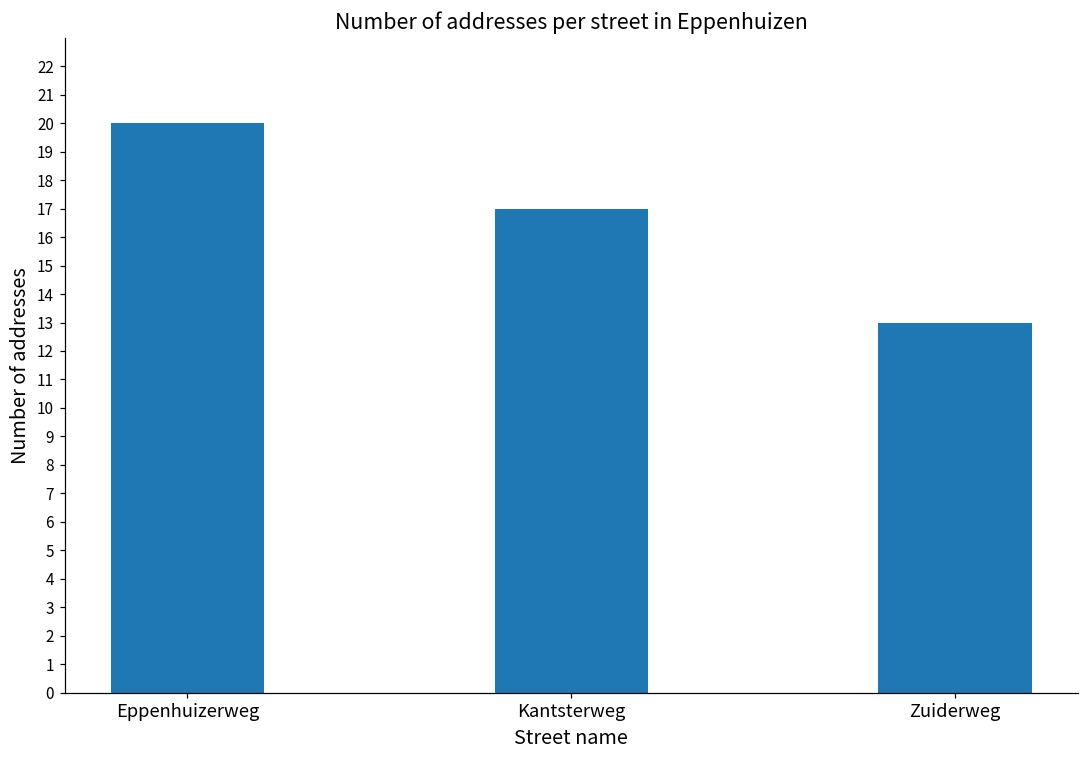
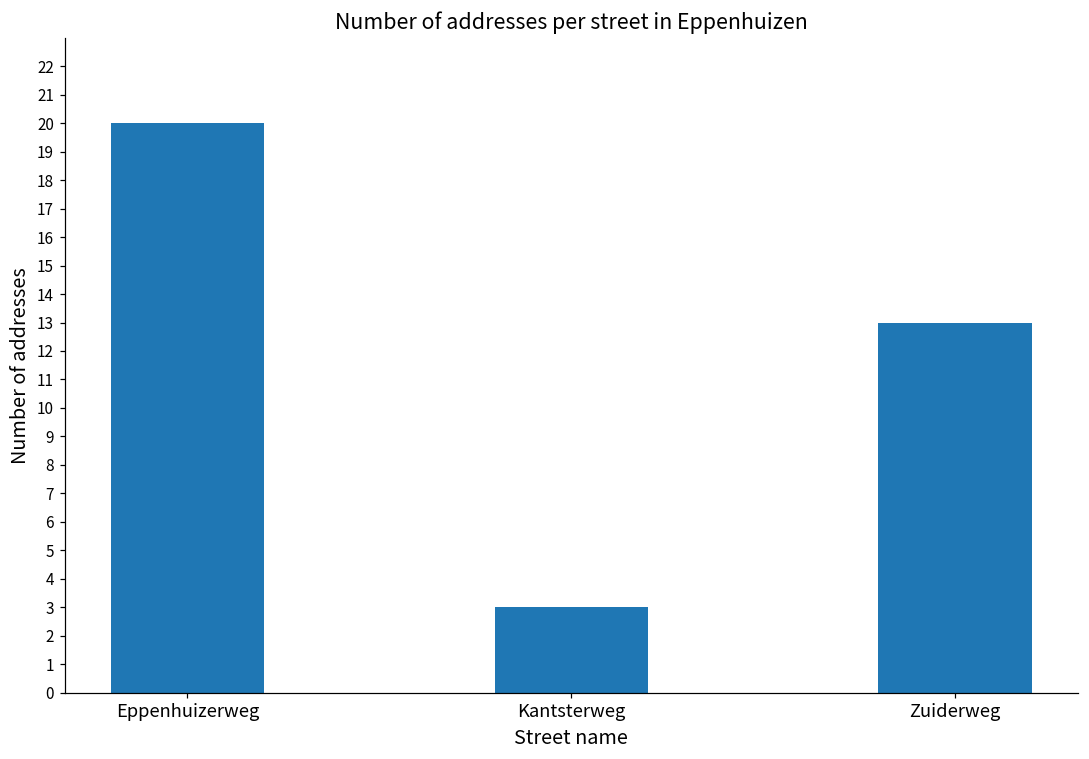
  {
    "Eppenhuizerweg": 20,
-   "Kantsterweg": 17,
+   "Kantsterweg": 3,
    "Zuiderweg": 13
  }
